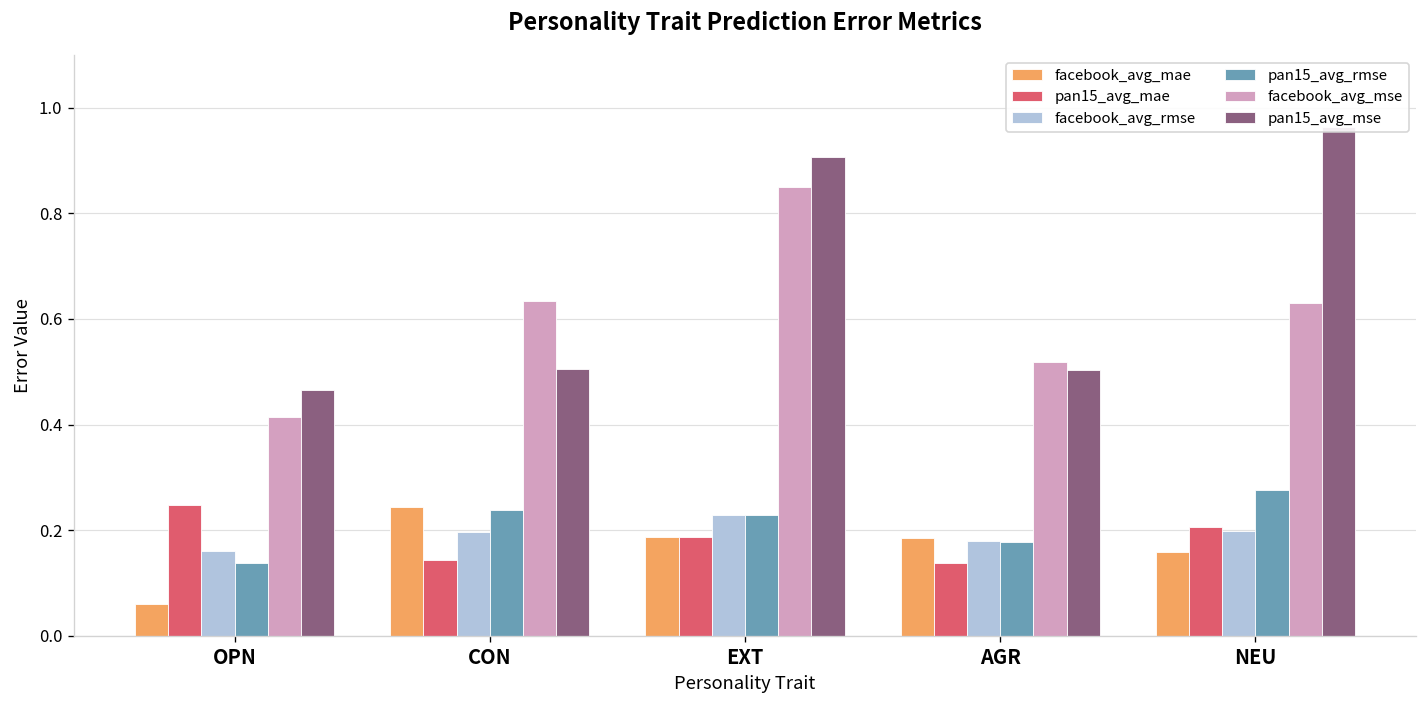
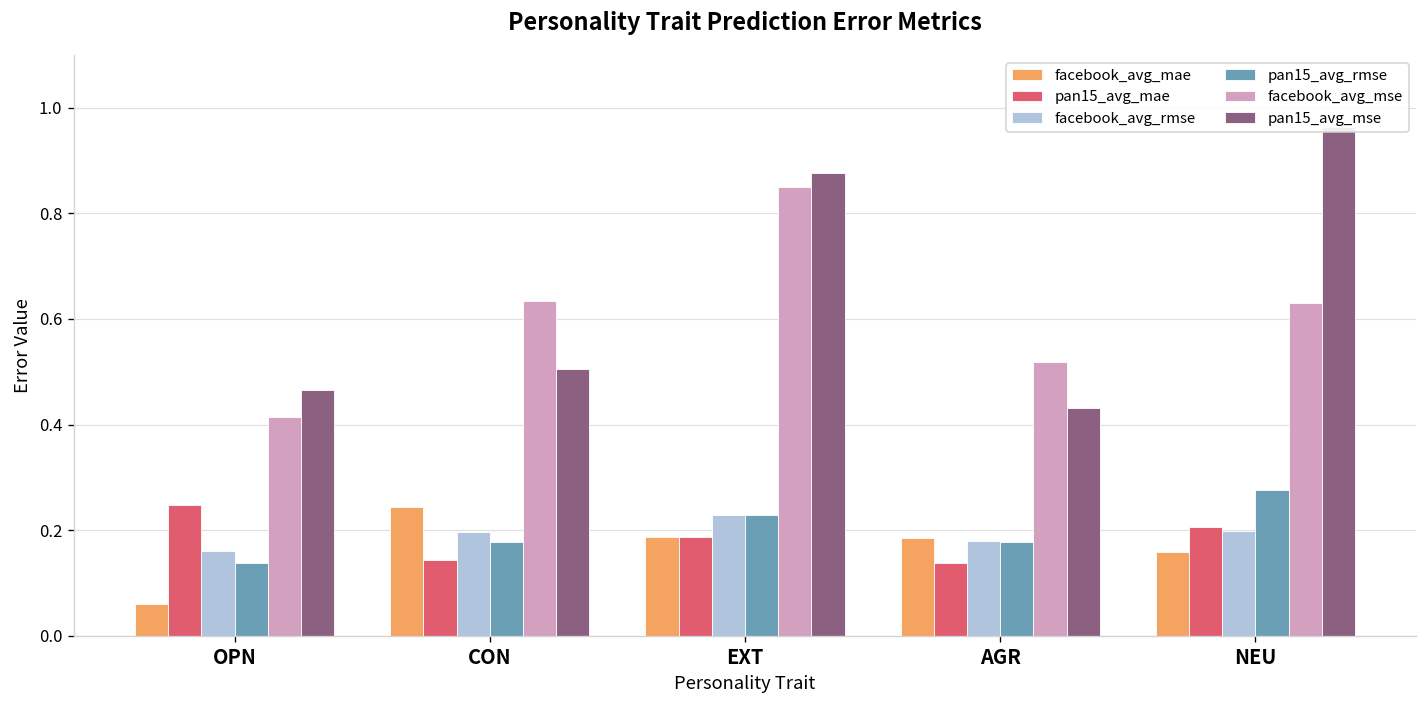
  {
    "facebook_avg_mae": {
      "OPN": 0.06,
      "CON": 0.24,
      "EXT": 0.19,
      "AGR": 0.19,
      "NEU": 0.16
    },
    "pan15_avg_mae": {
      "OPN": 0.25,
      "CON": 0.14,
      "EXT": 0.19,
      "AGR": 0.14,
      "NEU": 0.21
    },
    "pan15_avg_rmse": {
      "OPN": 0.14,
-     "CON": 0.24,
+     "CON": 0.18,
      "EXT": 0.23,
      "AGR": 0.18,
      "NEU": 0.28
    },
    "pan15_avg_mse": {
      "OPN": 0.47,
      "CON": 0.50,
-     "EXT": 0.91,
-     "AGR": 0.50
+     "EXT": 0.88,
+     "AGR": 0.43
    }
  }
